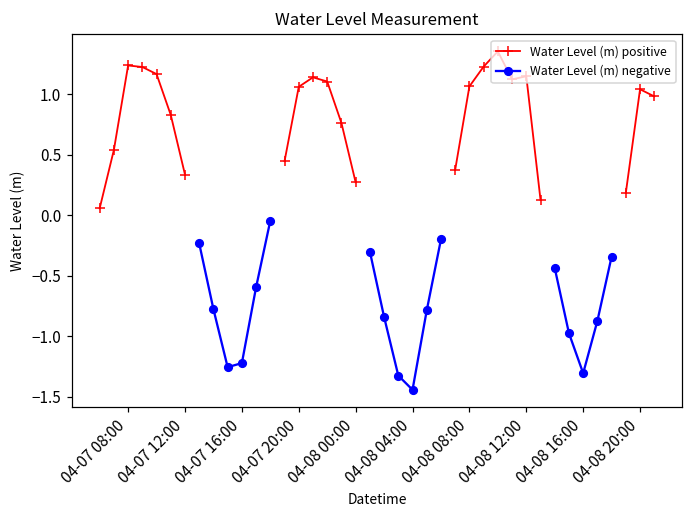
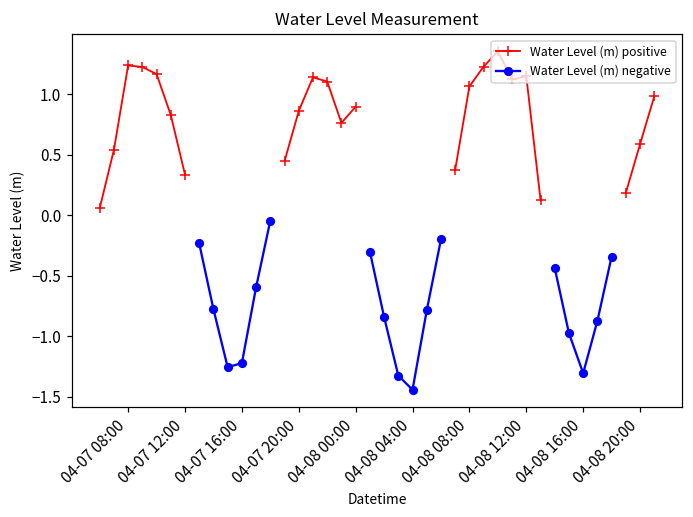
  {
    "Water Level (m) positive": {
      "04-07 08:00": 1.24,
      "04-07 12:00": 0.34,
-     "04-07 20:00": 1.06,
-     "04-08 00:00": 0.27,
+     "04-07 20:00": 0.86,
+     "04-08 00:00": 0.90,
      "04-08 08:00": 1.06,
-     "04-08 20:00": 1.04
+     "04-08 20:00": 0.59
    },
    "Water Level (m) negative": {
      "04-07 16:00": -1.22,
      "04-08 04:00": -1.44,
      "04-08 16:00": -1.31
    }
  }
